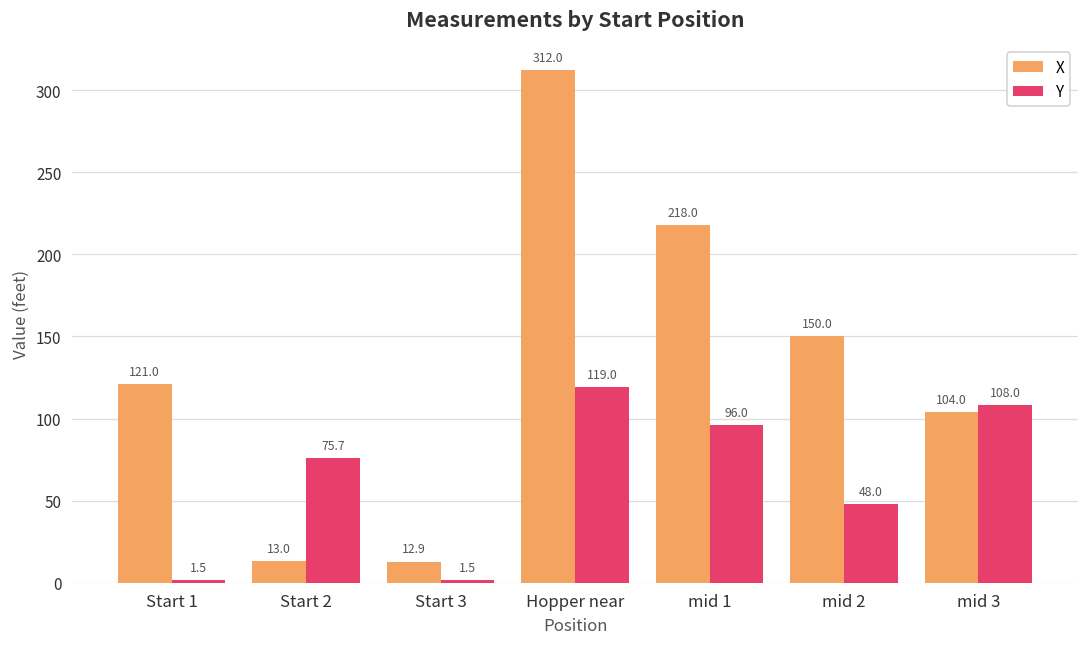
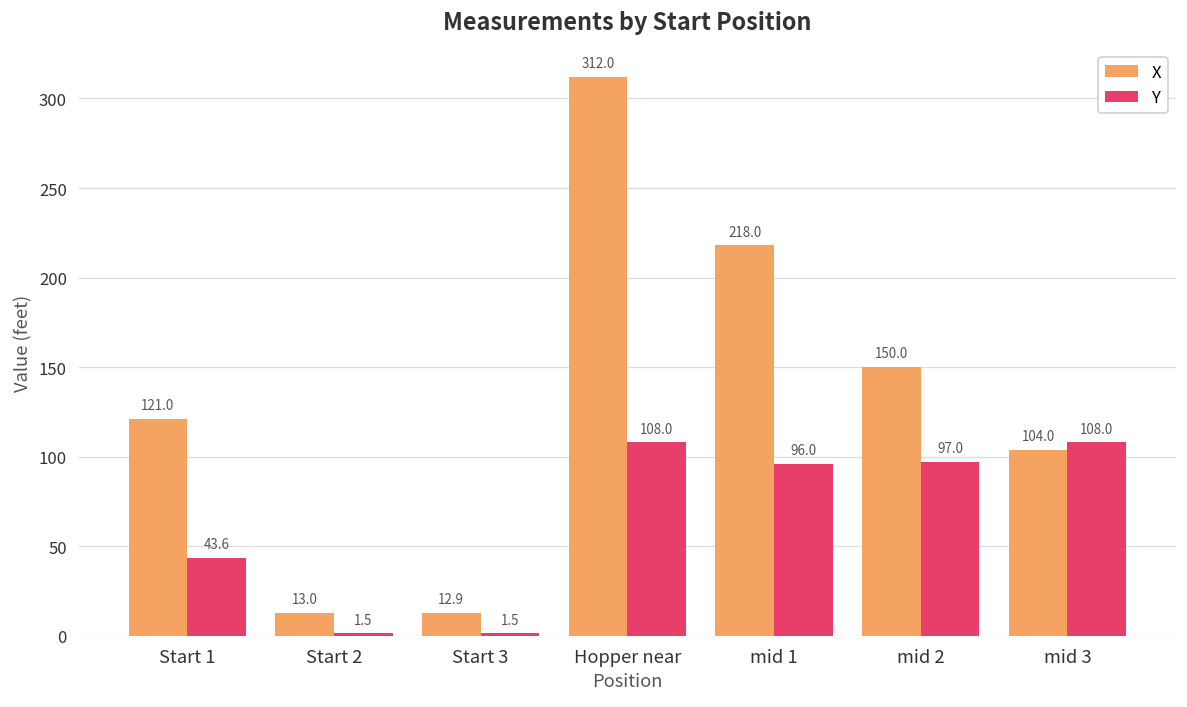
  {
    "X": {
      "Start 1": 121.0,
      "Start 2": 13.0,
      "Start 3": 12.9,
      "Hopper near": 312.0,
      "mid 1": 218.0,
      "mid 2": 150.0,
      "mid 3": 104.0
    },
    "Y": {
-     "Start 1": 1.5,
-     "Start 2": 75.7,
+     "Start 1": 43.6,
+     "Start 2": 1.5,
      "Start 3": 1.5,
-     "Hopper near": 119.0,
+     "Hopper near": 108.0,
      "mid 1": 96.0,
-     "mid 2": 48.0,
+     "mid 2": 97.0,
      "mid 3": 108.0
    }
  }
